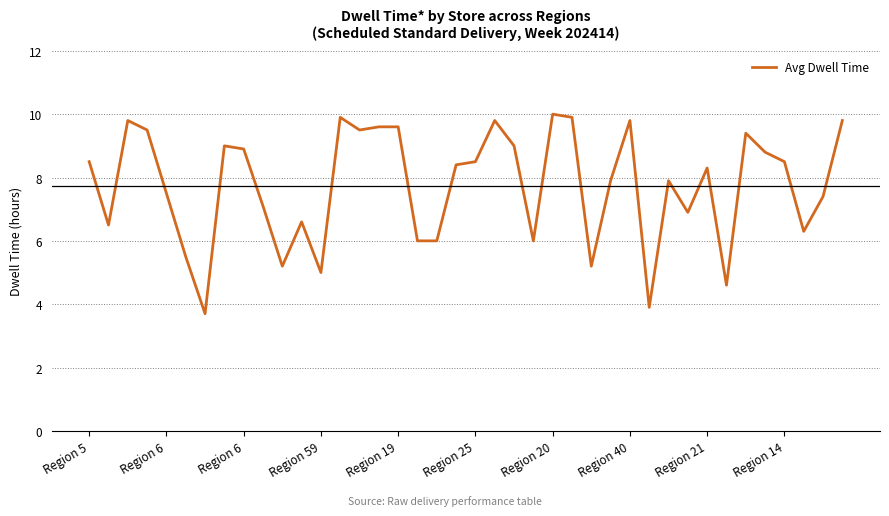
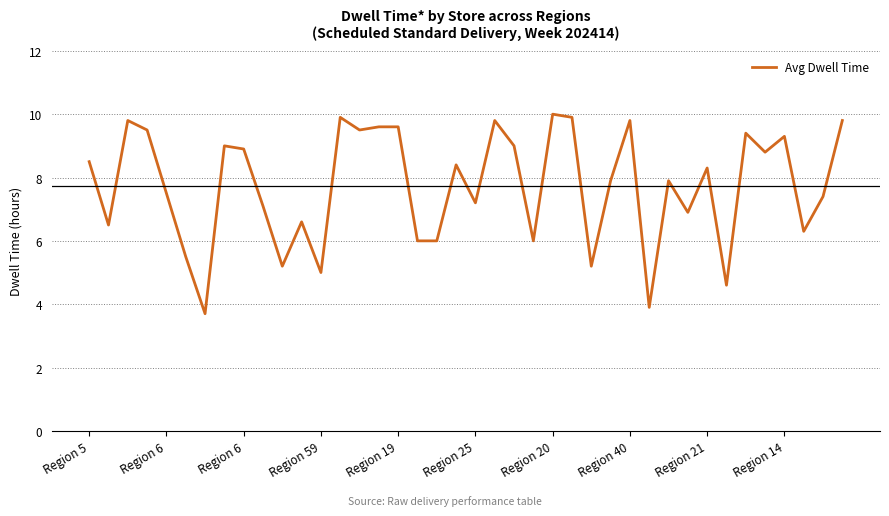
  {
    "Region 5": 8.5,
    "Region 59": 5.0,
    "Region 19": 9.6,
-   "Region 25": 8.5,
+   "Region 25": 7.2,
    "Region 20": 10.0,
    "Region 40": 9.8,
    "Region 21": 8.3,
-   "Region 14": 8.5
+   "Region 14": 9.3
  }
